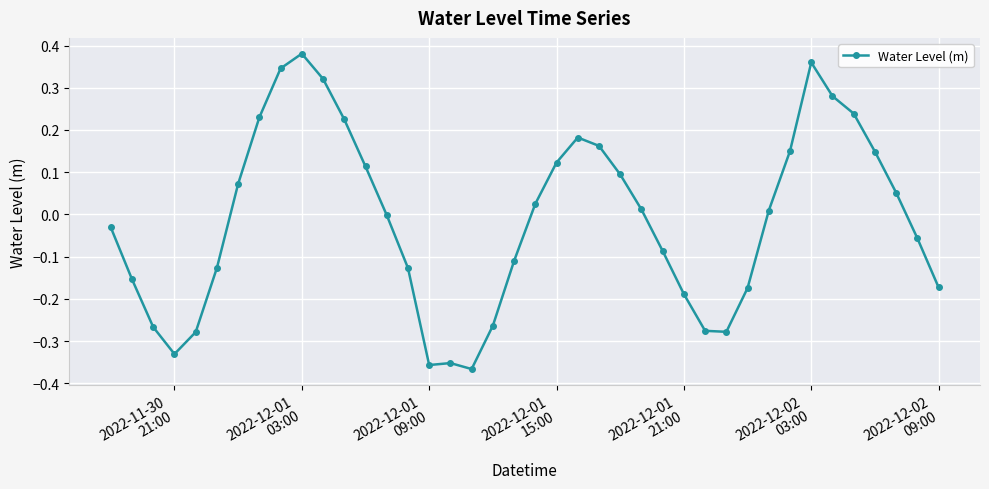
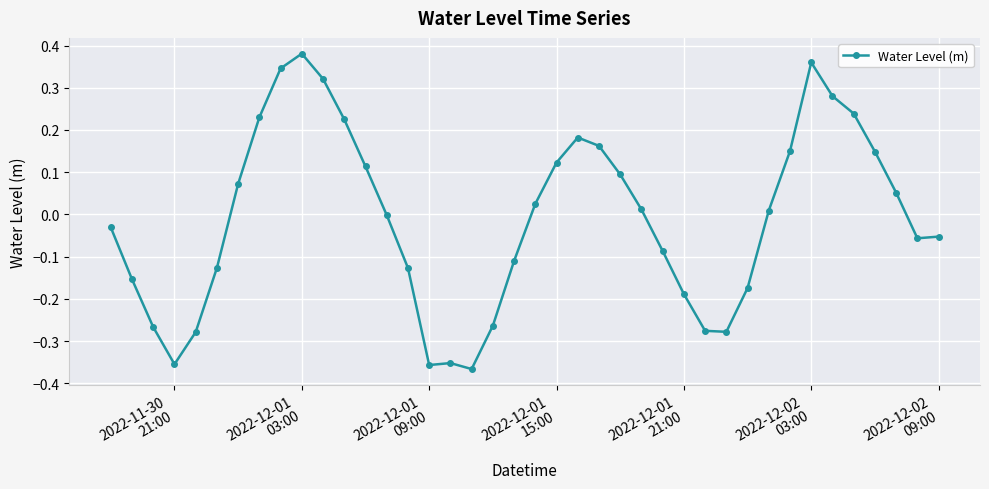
  {
-   "2022-11-30 21:00": -0.33,
+   "2022-11-30 21:00": -0.35,
    "2022-12-01 03:00": 0.38,
    "2022-12-01 09:00": -0.36,
    "2022-12-01 15:00": 0.12,
    "2022-12-01 21:00": -0.19,
    "2022-12-02 03:00": 0.36,
-   "2022-12-02 09:00": -0.17
+   "2022-12-02 09:00": -0.05
  }
